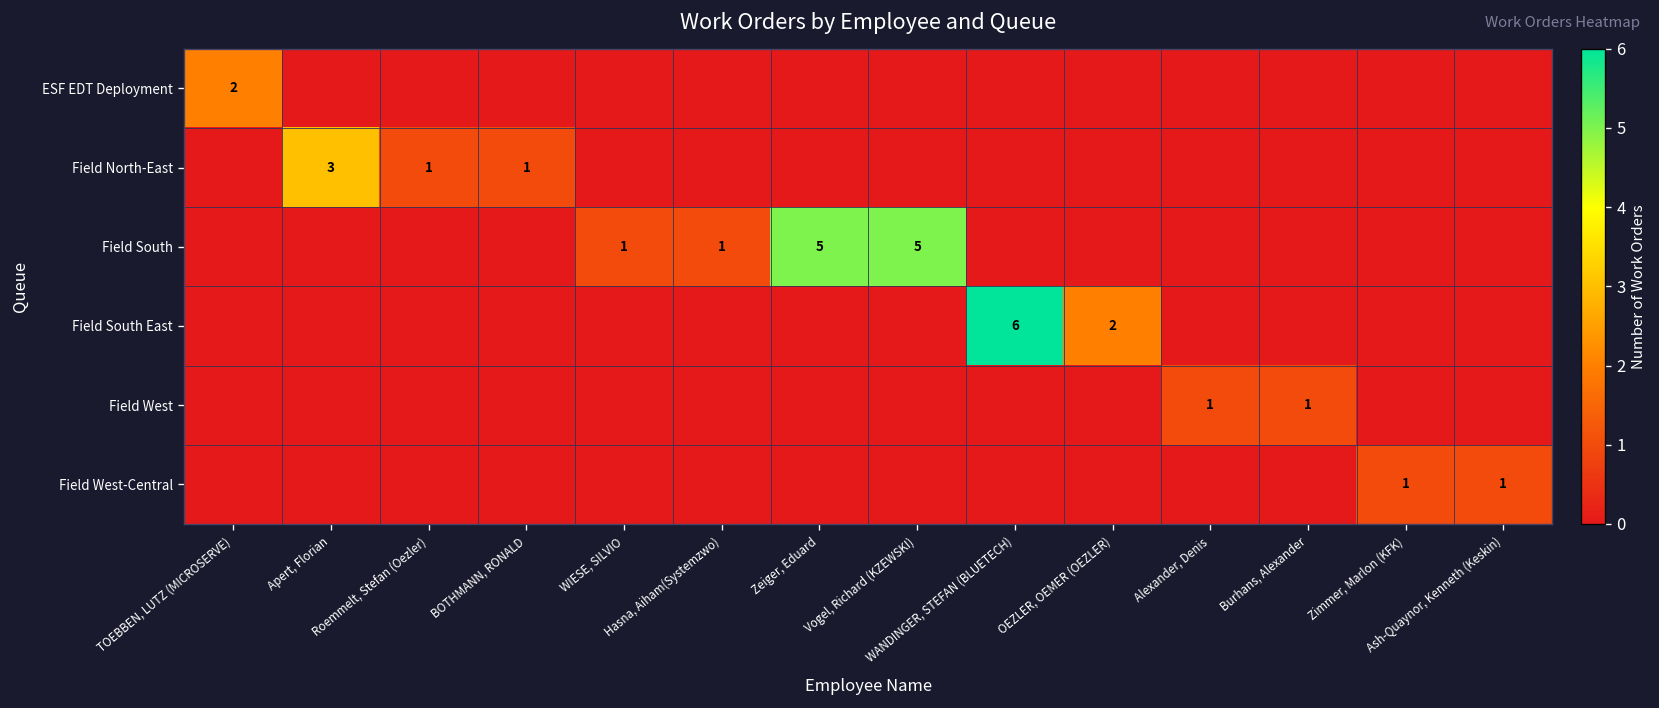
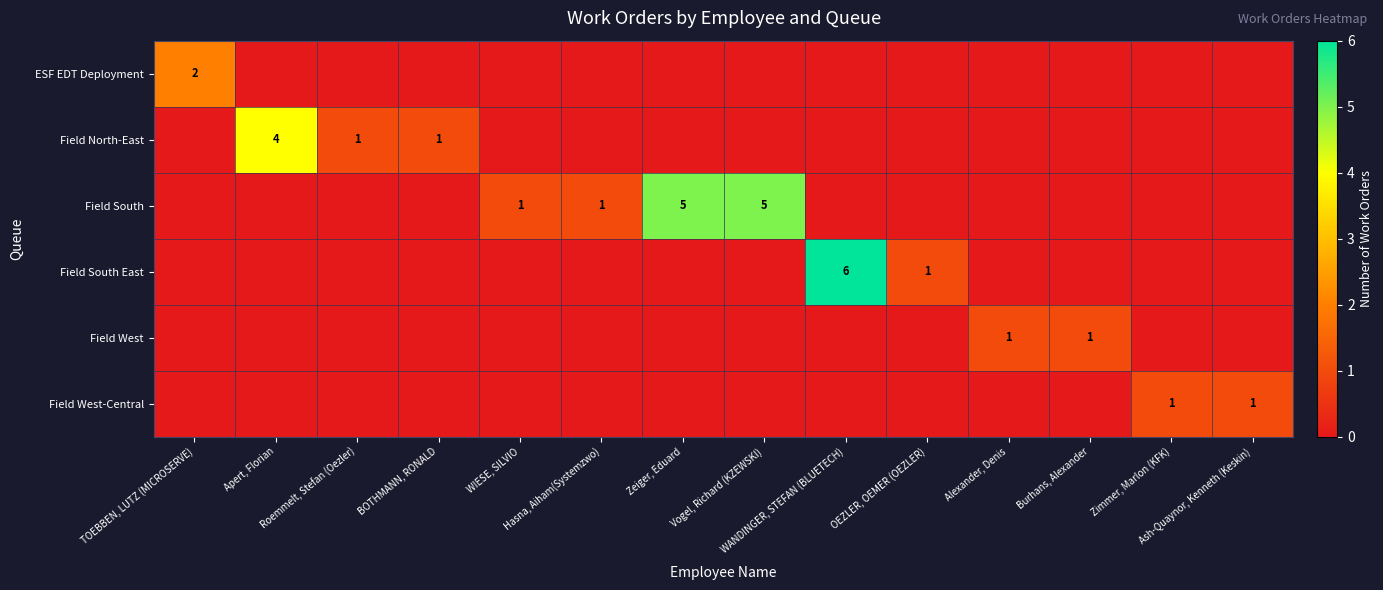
  {
    "ESF EDT Deployment": {
      "TOEBBEN, LUTZ (MICROSERVE)": 2
    },
    "Field North-East": {
-     "Apert, Florian": 3,
+     "Apert, Florian": 4,
      "Roemmelt, Stefan (Oezler)": 1,
      "BOTHMANN, RONALD": 1
    },
    "Field South": {
      "WIESE, SILVIO": 1,
      "Hasna, Aiham(Systemzwo)": 1,
      "Zeiger, Eduard": 5,
      "Vogel, Richard (KZEWSKI)": 5
    },
    "Field South East": {
      "WANDINGER, STEFAN (BLUETECH)": 6,
-     "OEZLER, OEMER (OEZLER)": 2
+     "OEZLER, OEMER (OEZLER)": 1
    },
    "Field West": {
      "Alexander, Denis": 1,
      "Burhans, Alexander": 1
    },
    "Field West-Central": {
      "Zimmer, Marlon (KFK)": 1,
      "Ash-Quaynor, Kenneth (Keskin)": 1
    }
  }
